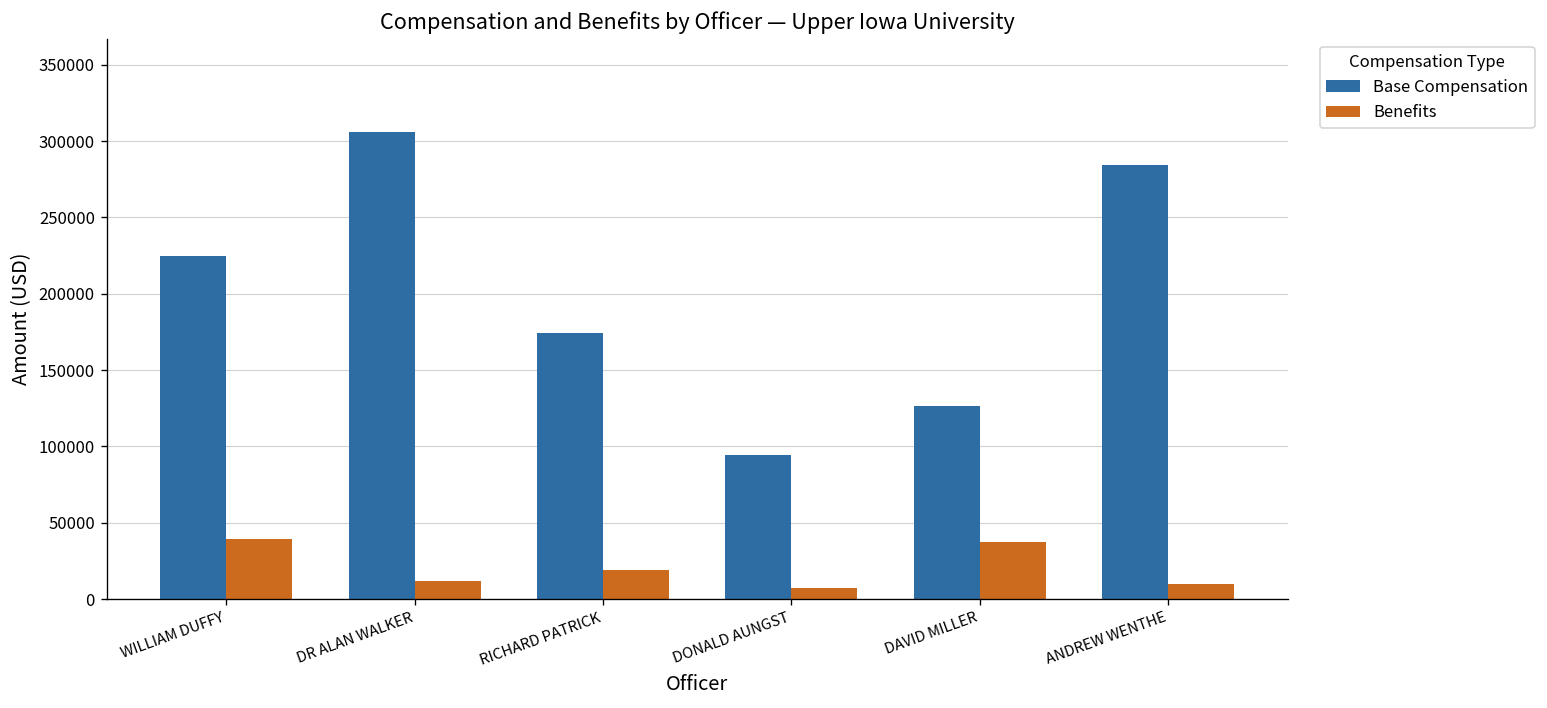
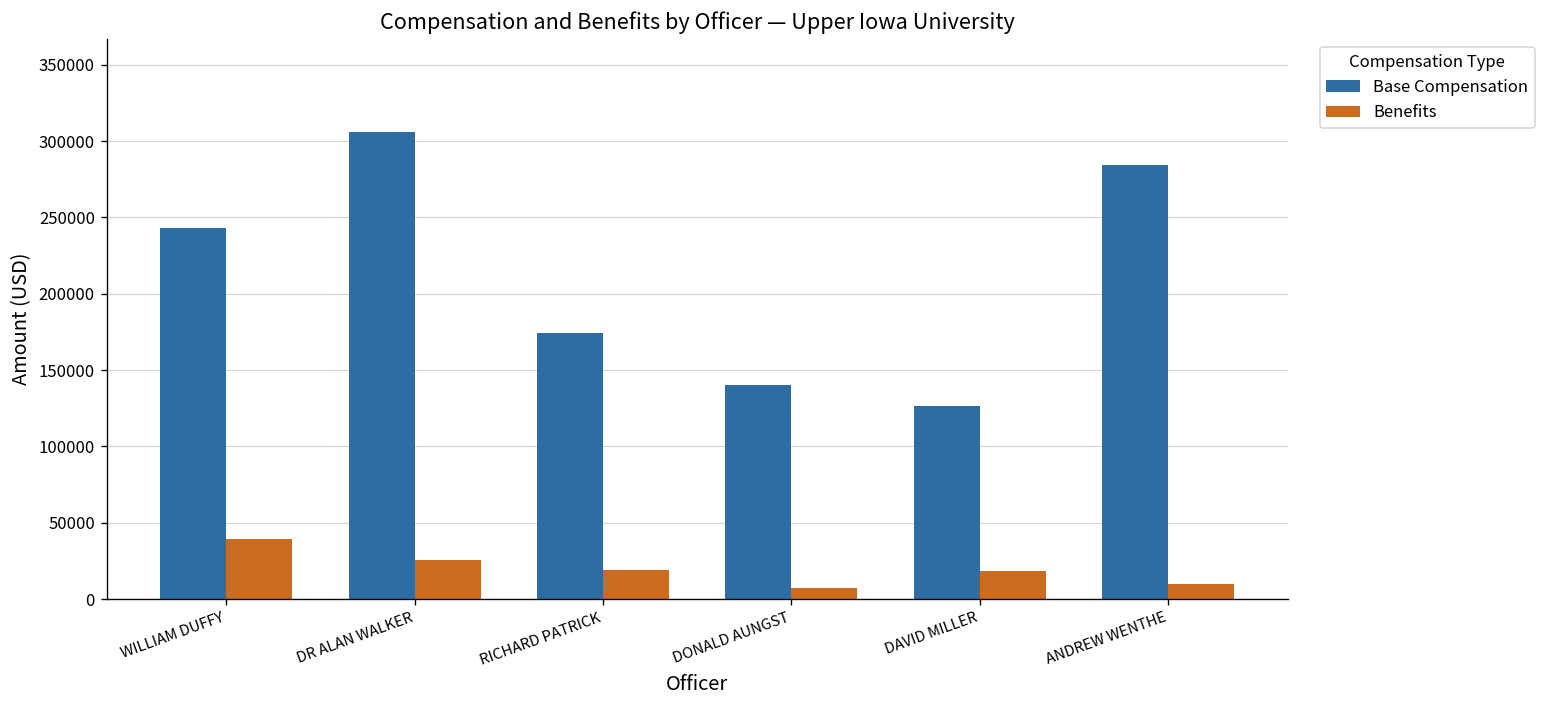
  {
    "Base Compensation": {
-     "WILLIAM DUFFY": 225000,
+     "WILLIAM DUFFY": 243000,
      "DR ALAN WALKER": 306000,
      "RICHARD PATRICK": 174000,
-     "DONALD AUNGST": 95000,
+     "DONALD AUNGST": 140000,
      "DAVID MILLER": 127000,
      "ANDREW WENTHE": 284000
    },
    "Benefits": {
      "WILLIAM DUFFY": 39000,
-     "DR ALAN WALKER": 12000,
+     "DR ALAN WALKER": 25000,
      "RICHARD PATRICK": 19000,
      "DONALD AUNGST": 7000,
-     "DAVID MILLER": 37000,
+     "DAVID MILLER": 19000,
      "ANDREW WENTHE": 10000
    }
  }
